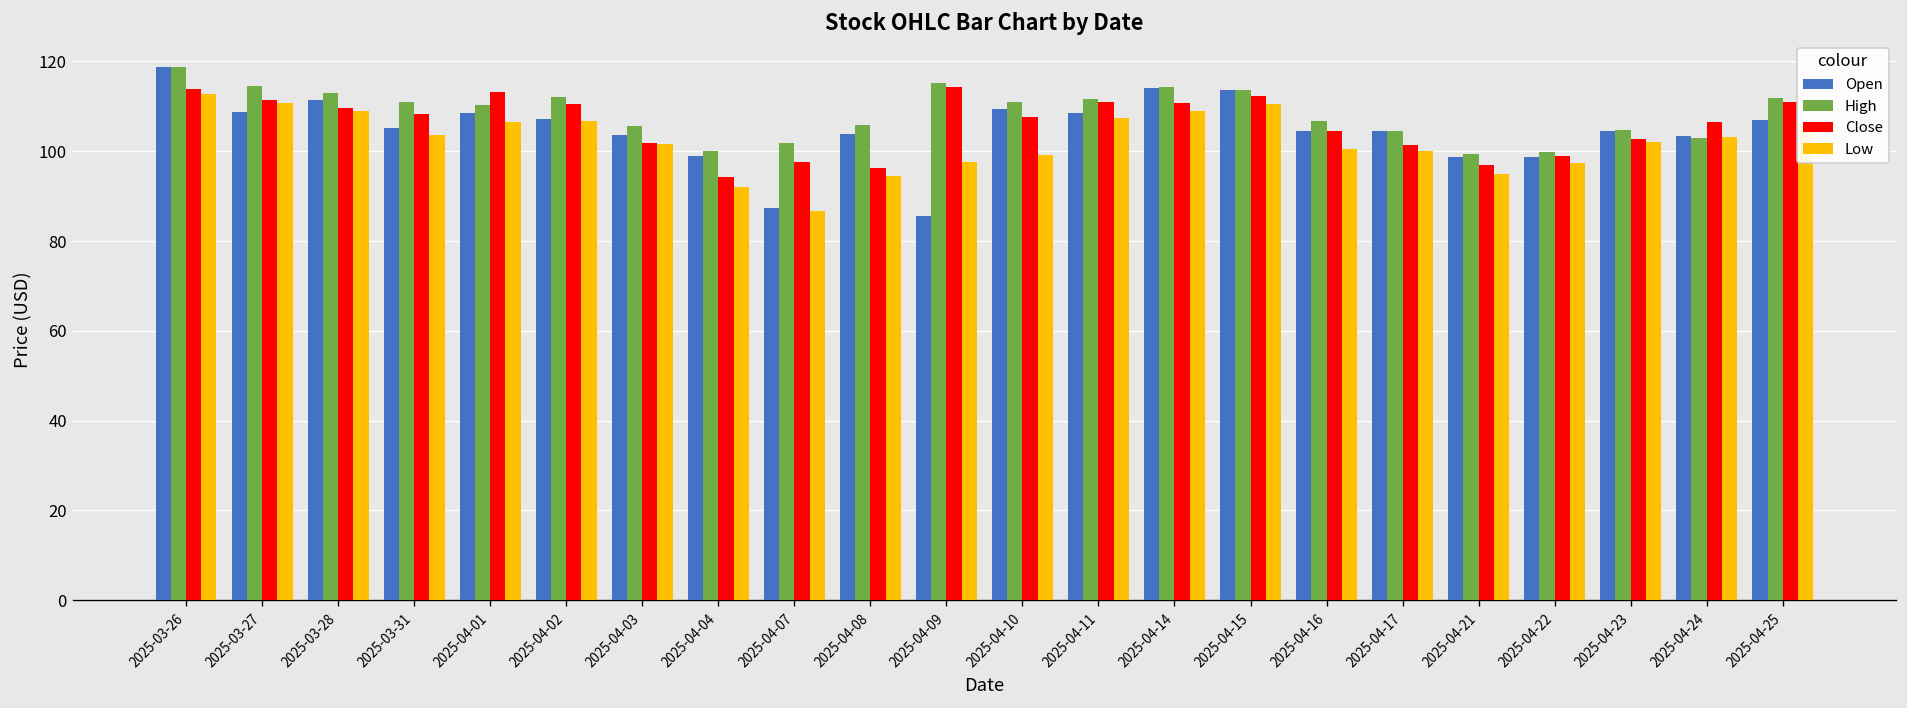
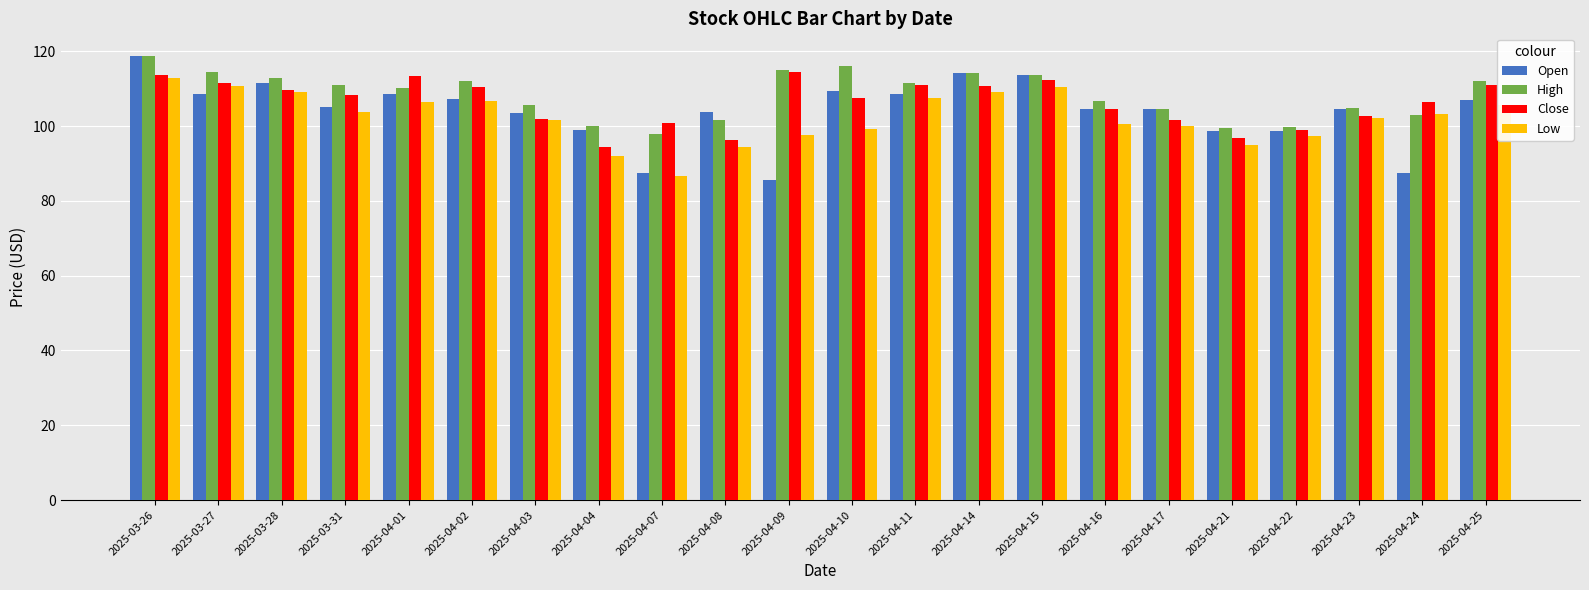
  {
    "Open": {
      "2025-03-26": 119,
      "2025-03-27": 109,
      "2025-03-28": 111,
      "2025-03-31": 105,
      "2025-04-01": 109,
      "2025-04-02": 107,
      "2025-04-03": 104,
      "2025-04-04": 99,
      "2025-04-07": 87,
      "2025-04-08": 104,
      "2025-04-09": 86,
      "2025-04-10": 109,
      "2025-04-11": 109,
      "2025-04-14": 114,
      "2025-04-15": 114,
      "2025-04-16": 105,
      "2025-04-17": 104,
      "2025-04-21": 99,
      "2025-04-22": 99,
      "2025-04-23": 105,
-     "2025-04-24": 103,
+     "2025-04-24": 87,
      "2025-04-25": 107
    },
    "High": {
      "2025-03-26": 119,
      "2025-03-27": 114,
      "2025-03-28": 113,
      "2025-03-31": 111,
      "2025-04-01": 110,
      "2025-04-02": 112,
      "2025-04-03": 106,
      "2025-04-04": 100,
-     "2025-04-07": 102,
-     "2025-04-08": 106,
+     "2025-04-07": 98,
+     "2025-04-08": 102,
      "2025-04-09": 115,
-     "2025-04-10": 111,
+     "2025-04-10": 116,
      "2025-04-11": 112,
      "2025-04-14": 114,
      "2025-04-15": 114,
      "2025-04-16": 107,
      "2025-04-17": 104,
      "2025-04-21": 99,
      "2025-04-22": 100,
      "2025-04-23": 105,
      "2025-04-24": 103,
      "2025-04-25": 112
    },
    "Close": {
      "2025-03-26": 114,
      "2025-03-27": 111,
      "2025-03-28": 110,
      "2025-03-31": 108,
      "2025-04-01": 113,
      "2025-04-02": 110,
      "2025-04-03": 102,
      "2025-04-04": 94,
-     "2025-04-07": 98,
+     "2025-04-07": 101,
      "2025-04-08": 96,
      "2025-04-09": 114,
      "2025-04-10": 108,
      "2025-04-11": 111,
      "2025-04-14": 111,
      "2025-04-15": 112,
      "2025-04-16": 104,
      "2025-04-17": 101,
      "2025-04-21": 97,
      "2025-04-22": 99,
      "2025-04-23": 103,
      "2025-04-24": 106,
      "2025-04-25": 111
    },
    "Low": {
      "2025-03-26": 113,
      "2025-03-27": 111,
      "2025-03-28": 109,
      "2025-03-31": 104,
      "2025-04-01": 106,
      "2025-04-02": 107,
      "2025-04-03": 102,
      "2025-04-04": 92,
      "2025-04-07": 87,
      "2025-04-08": 94,
      "2025-04-09": 98,
      "2025-04-10": 99,
      "2025-04-11": 107,
      "2025-04-14": 109,
      "2025-04-15": 111,
      "2025-04-16": 100,
      "2025-04-17": 100,
      "2025-04-21": 95,
      "2025-04-22": 97,
      "2025-04-23": 102,
      "2025-04-24": 103
    }
  }
